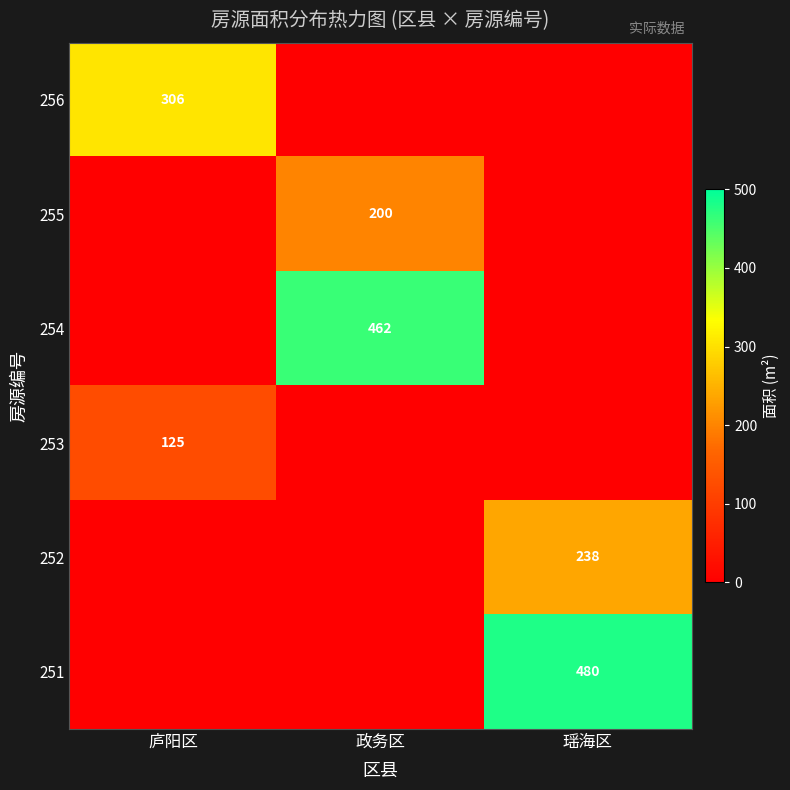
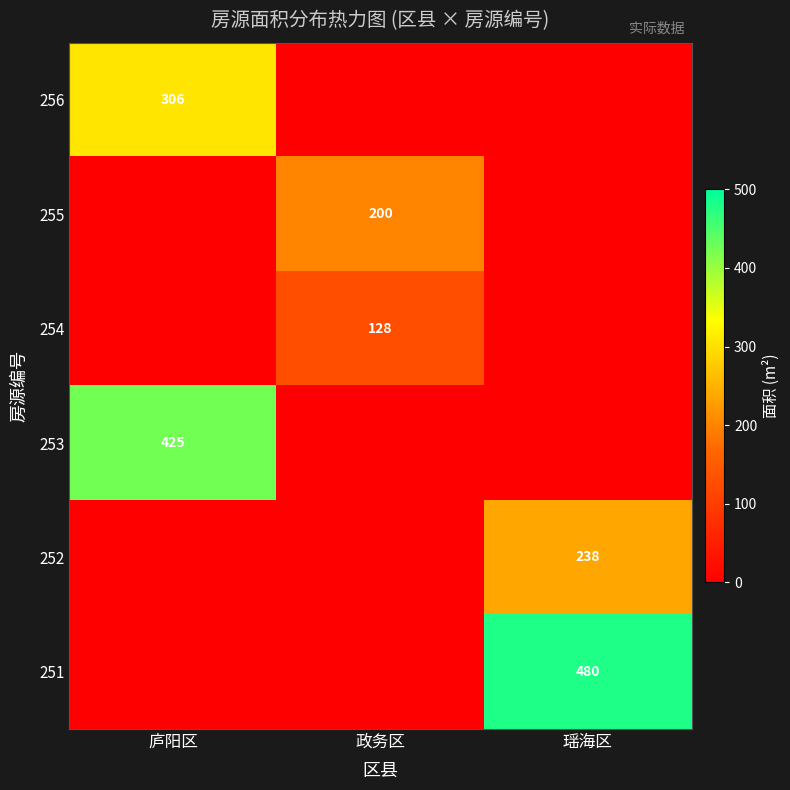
  {
    "256": {
      "庐阳区": 306
    },
    "255": {
      "政务区": 200
    },
    "254": {
-     "政务区": 462
+     "政务区": 128
    },
    "253": {
-     "庐阳区": 125
+     "庐阳区": 425
    },
    "252": {
      "瑶海区": 238
    },
    "251": {
      "瑶海区": 480
    }
  }
